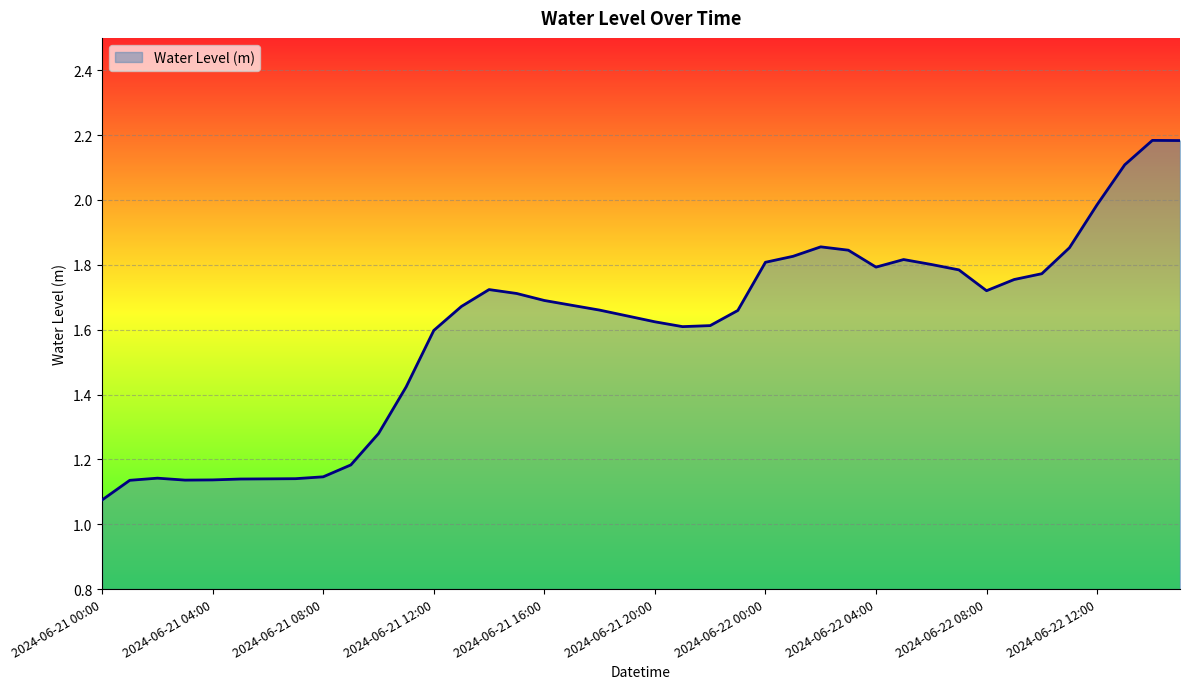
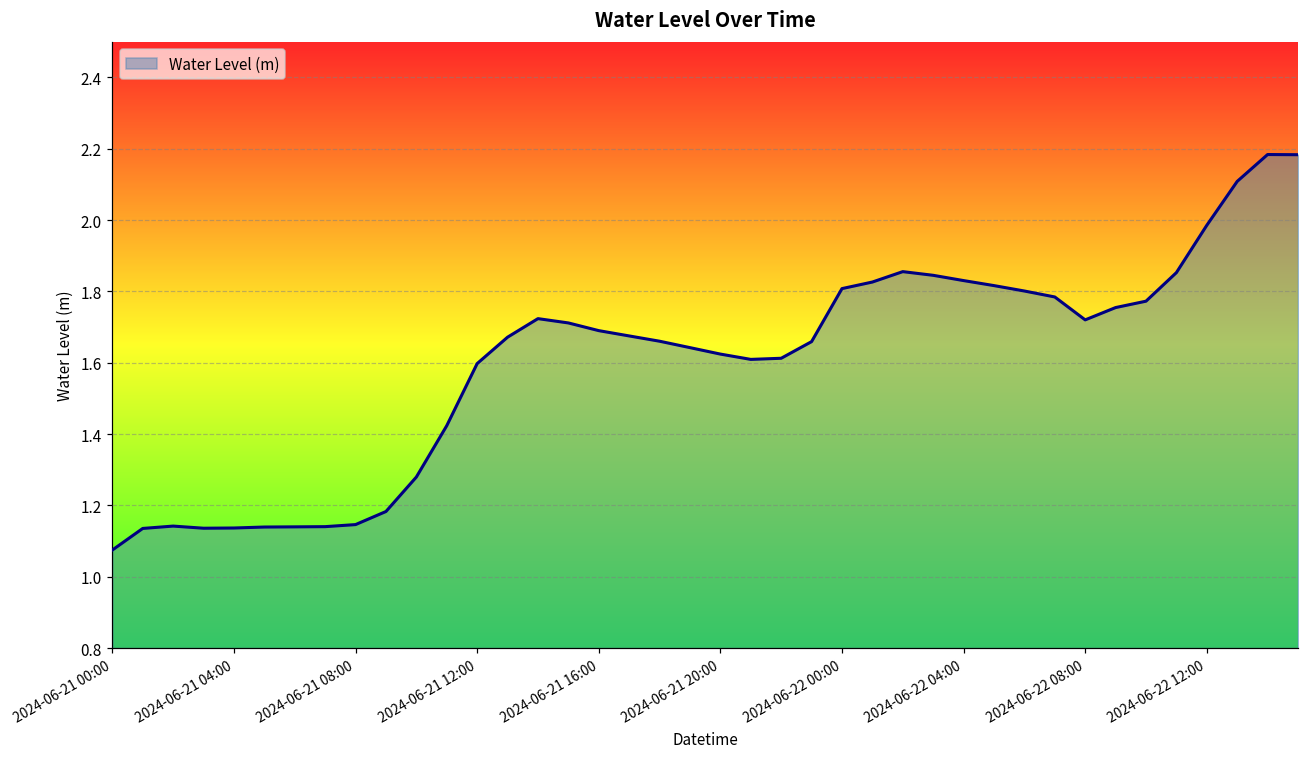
  {
    "2024-06-21 00:00": 1.07,
    "2024-06-21 04:00": 1.14,
    "2024-06-21 08:00": 1.15,
    "2024-06-21 12:00": 1.60,
    "2024-06-21 16:00": 1.69,
    "2024-06-21 20:00": 1.62,
    "2024-06-22 00:00": 1.81,
-   "2024-06-22 04:00": 1.79,
+   "2024-06-22 04:00": 1.83,
    "2024-06-22 08:00": 1.72,
    "2024-06-22 12:00": 1.99
  }
